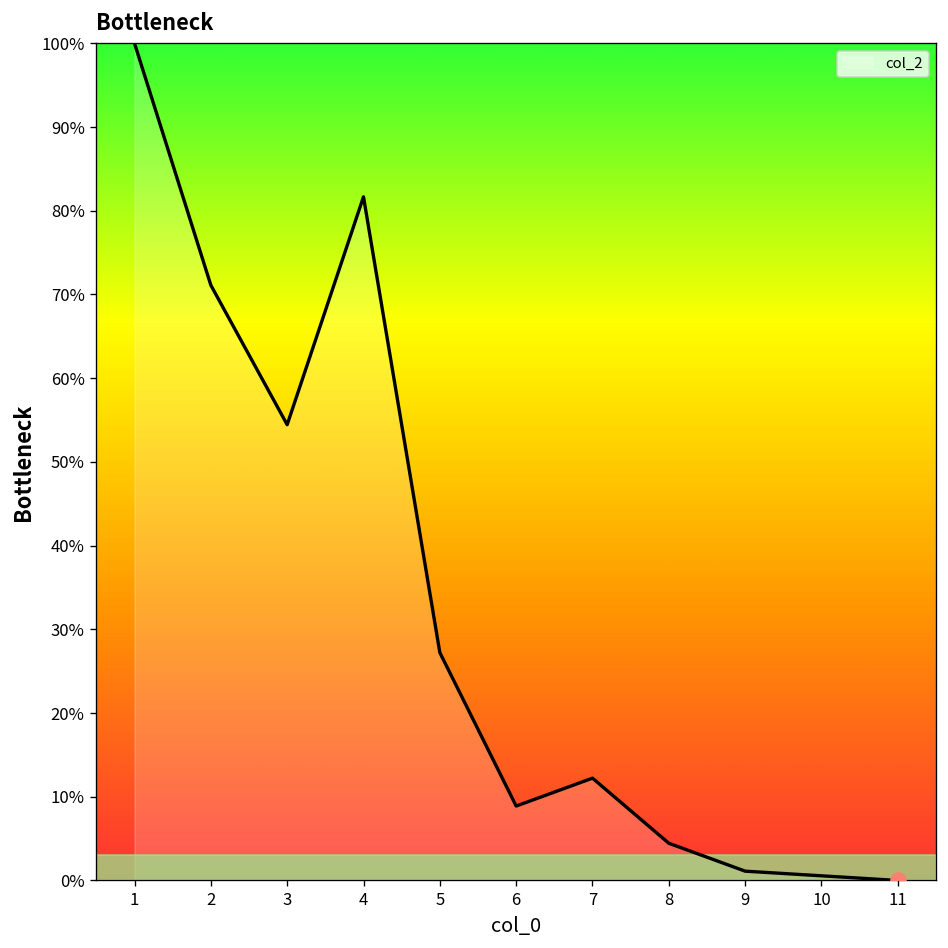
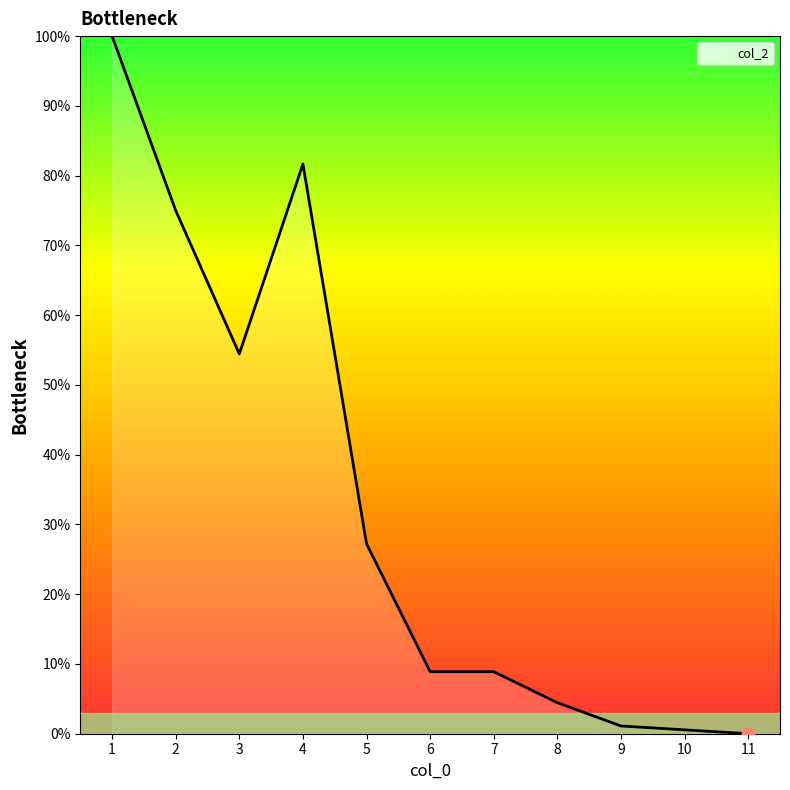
  {
    "col_2": {
      "1": "100%",
-     "2": "71%",
+     "2": "75%",
      "3": "54%",
      "4": "82%",
      "5": "27%",
      "6": "9%",
-     "7": "12%",
+     "7": "9%",
      "8": "4%"
    }
  }
